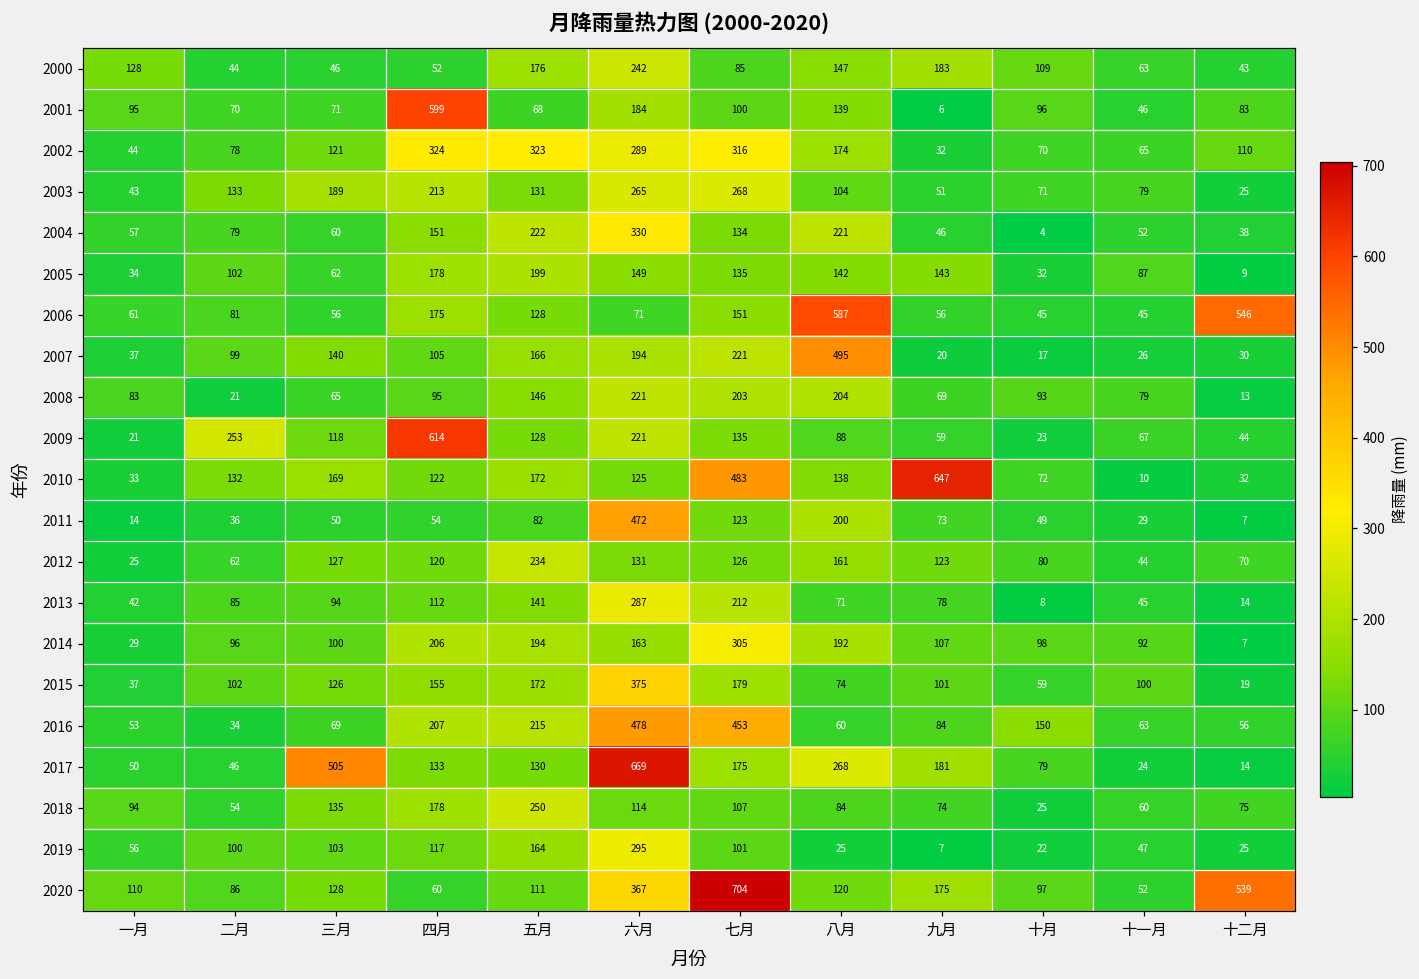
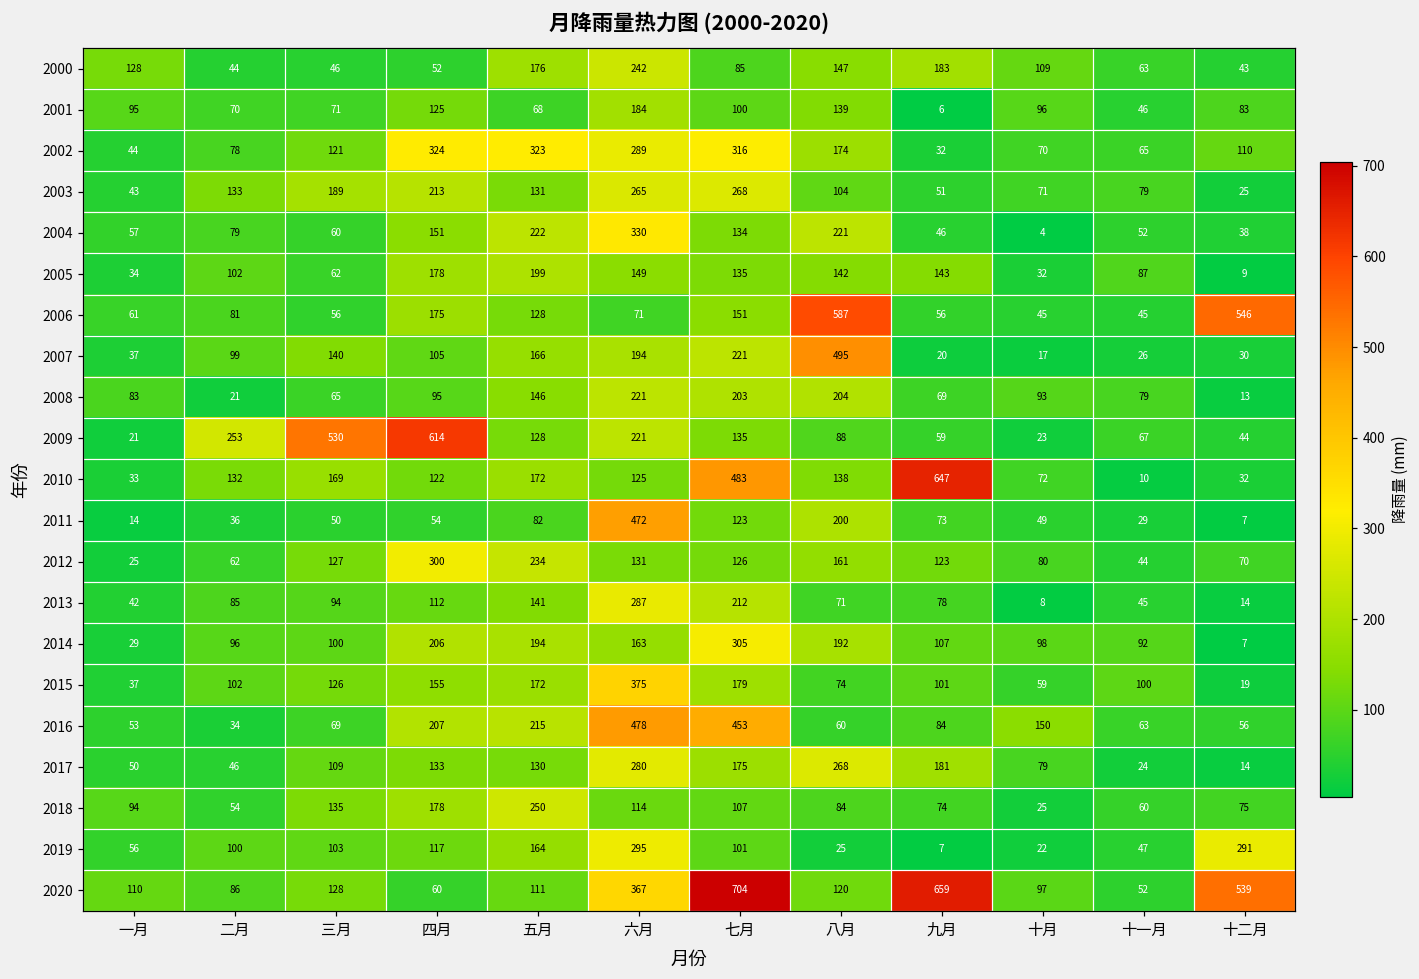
  {
    "2001": {
      "一月": 95,
      "二月": 70,
      "三月": 71,
-     "四月": 599,
+     "四月": 125,
      "五月": 68,
      "六月": 184,
      "七月": 100,
      "八月": 139,
      "九月": 6,
      "十月": 96,
      "十一月": 46,
      "十二月": 83
    },
    "2009": {
      "一月": 21,
      "二月": 253,
-     "三月": 118,
+     "三月": 530,
      "四月": 614,
      "五月": 128,
      "六月": 221,
      "七月": 135,
      "八月": 88,
      "九月": 59,
      "十月": 23,
      "十一月": 67,
      "十二月": 44
    },
    "2012": {
      "一月": 25,
      "二月": 62,
      "三月": 127,
-     "四月": 120,
+     "四月": 300,
      "五月": 234,
      "六月": 131,
      "七月": 126,
      "八月": 161,
      "九月": 123,
      "十月": 80,
      "十一月": 44,
      "十二月": 70
    },
    "2017": {
      "一月": 50,
      "二月": 46,
-     "三月": 505,
+     "三月": 109,
      "四月": 133,
      "五月": 130,
-     "六月": 669,
+     "六月": 280,
      "七月": 175,
      "八月": 268,
      "九月": 181,
      "十月": 79,
      "十一月": 24,
      "十二月": 14
    },
    "2019": {
      "一月": 56,
      "二月": 100,
      "三月": 103,
      "四月": 117,
      "五月": 164,
      "六月": 295,
      "七月": 101,
      "八月": 25,
      "九月": 7,
      "十月": 22,
      "十一月": 47,
-     "十二月": 25
+     "十二月": 291
    },
    "2020": {
      "一月": 110,
      "二月": 86,
      "三月": 128,
      "四月": 60,
      "五月": 111,
      "六月": 367,
      "七月": 704,
      "八月": 120,
-     "九月": 175,
+     "九月": 659,
      "十月": 97,
      "十一月": 52,
      "十二月": 539
    }
  }
